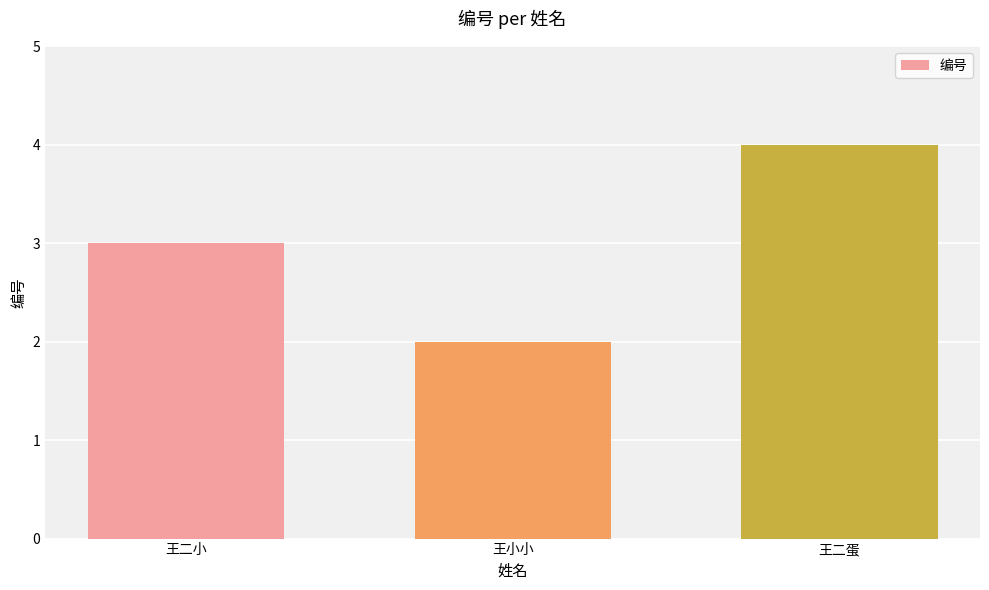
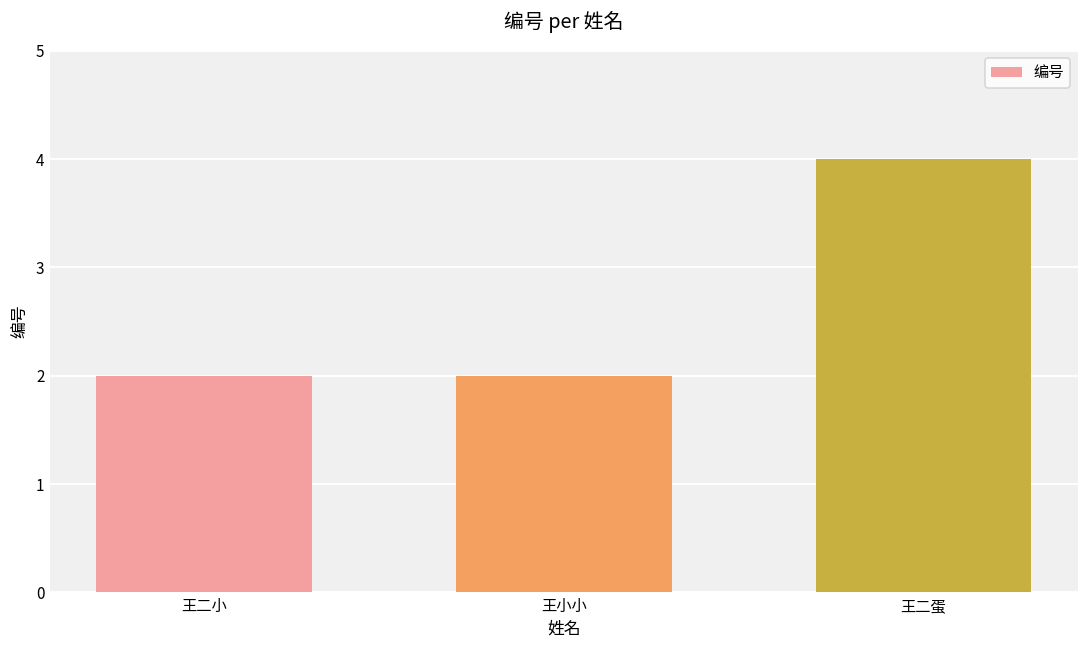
  {
-   "王二小": 3,
+   "王二小": 2,
    "王小小": 2,
    "王二蛋": 4
  }
